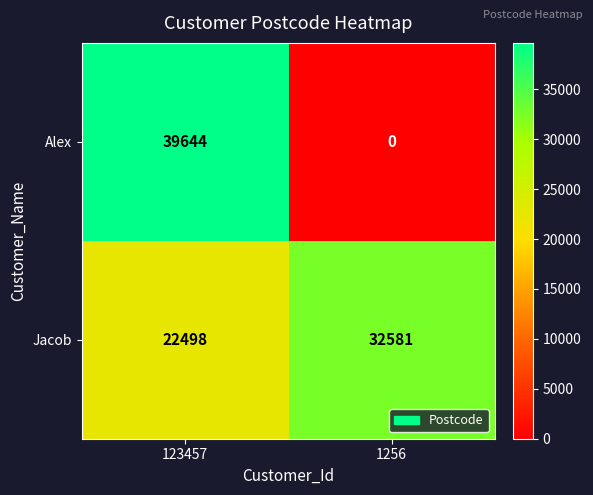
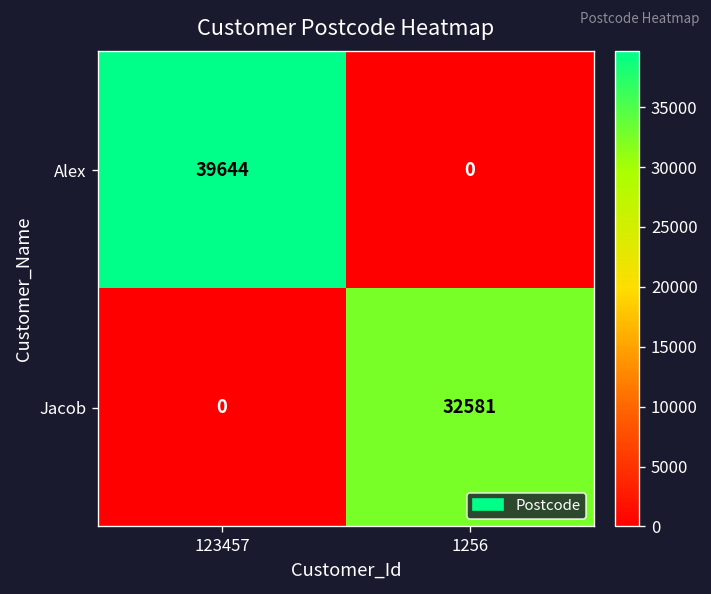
  {
    "Alex": {
      "123457": 39644,
      "1256": 0
    },
    "Jacob": {
-     "123457": 22498,
+     "123457": 0,
      "1256": 32581
    }
  }
